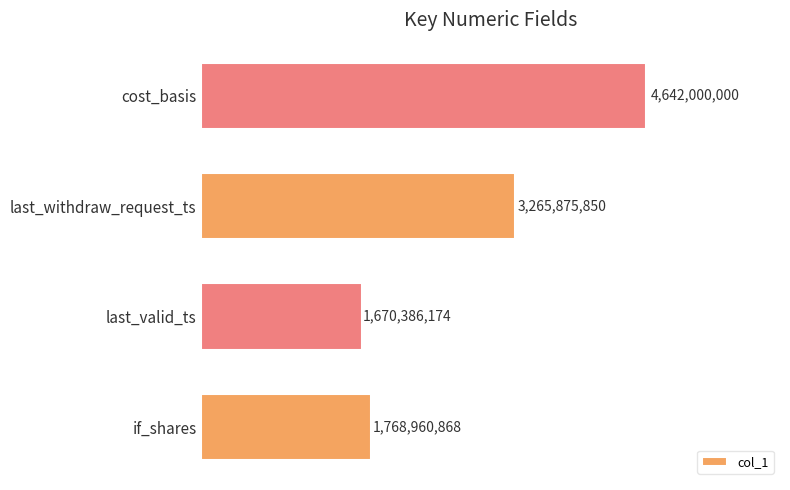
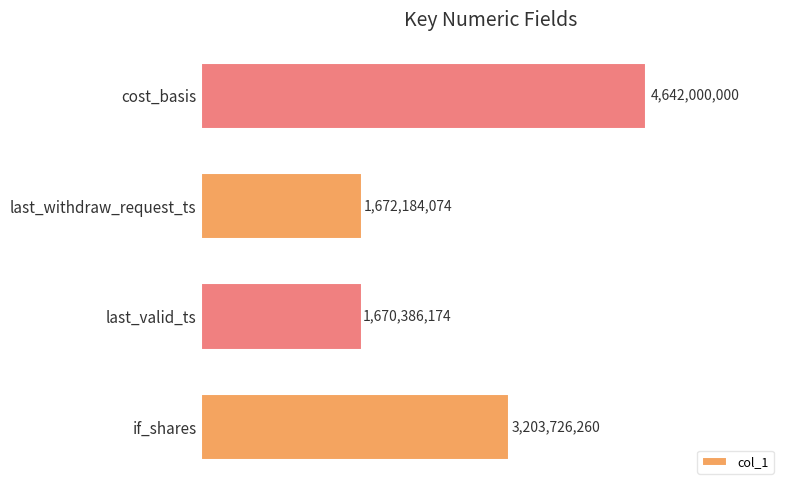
  {
    "cost_basis": "4,642,000,000",
-   "last_withdraw_request_ts": "3,265,875,850",
+   "last_withdraw_request_ts": "1,672,184,074",
    "last_valid_ts": "1,670,386,174",
-   "if_shares": "1,768,960,868"
+   "if_shares": "3,203,726,260"
  }
